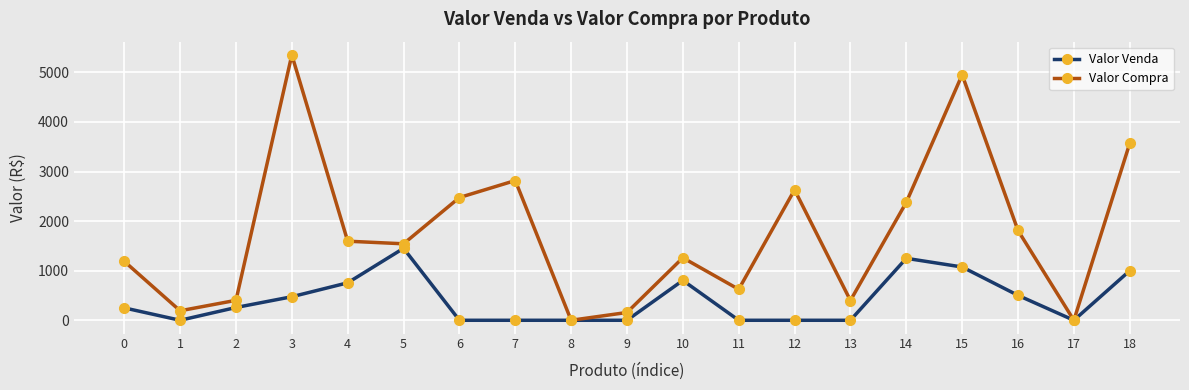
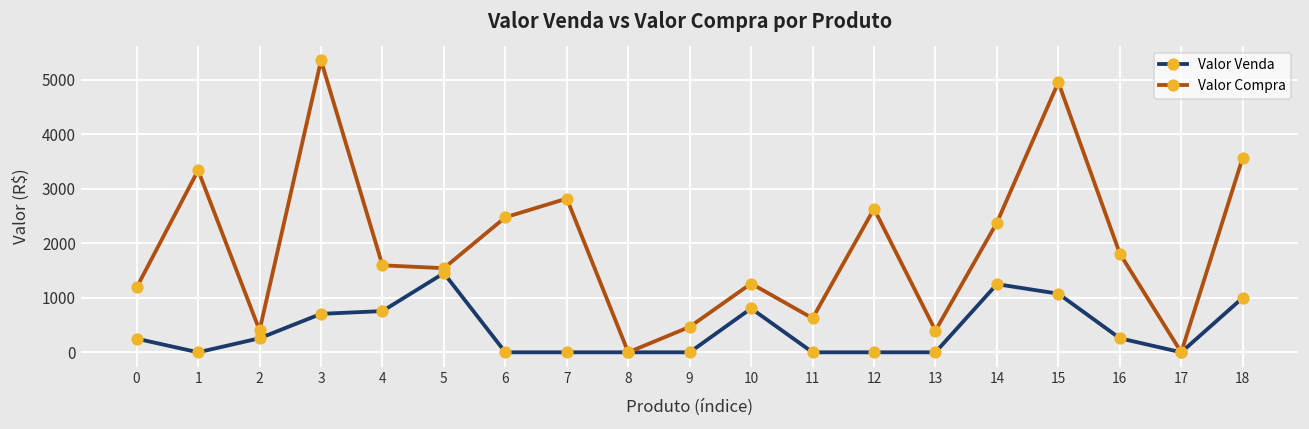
  {
    "Valor Venda": {
      "0": 200,
      "1": 0,
      "2": 300,
-     "3": 500,
+     "3": 700,
      "4": 800,
      "5": 1500,
      "6": 0,
      "7": 0,
      "9": 0,
      "10": 800,
      "11": 0,
      "12": 0,
      "13": 0,
      "14": 1200,
      "15": 1100,
-     "16": 500,
+     "16": 300,
      "18": 1000
    },
    "Valor Compra": {
      "0": 1200,
-     "1": 200,
+     "1": 3300,
      "2": 400,
      "3": 5400,
      "4": 1600,
      "5": 1500,
      "6": 2500,
      "7": 2800,
-     "9": 200,
+     "9": 500,
      "10": 1300,
      "11": 600,
      "12": 2600,
      "13": 400,
      "14": 2400,
      "15": 5000,
      "16": 1800,
      "18": 3600
    }
  }
